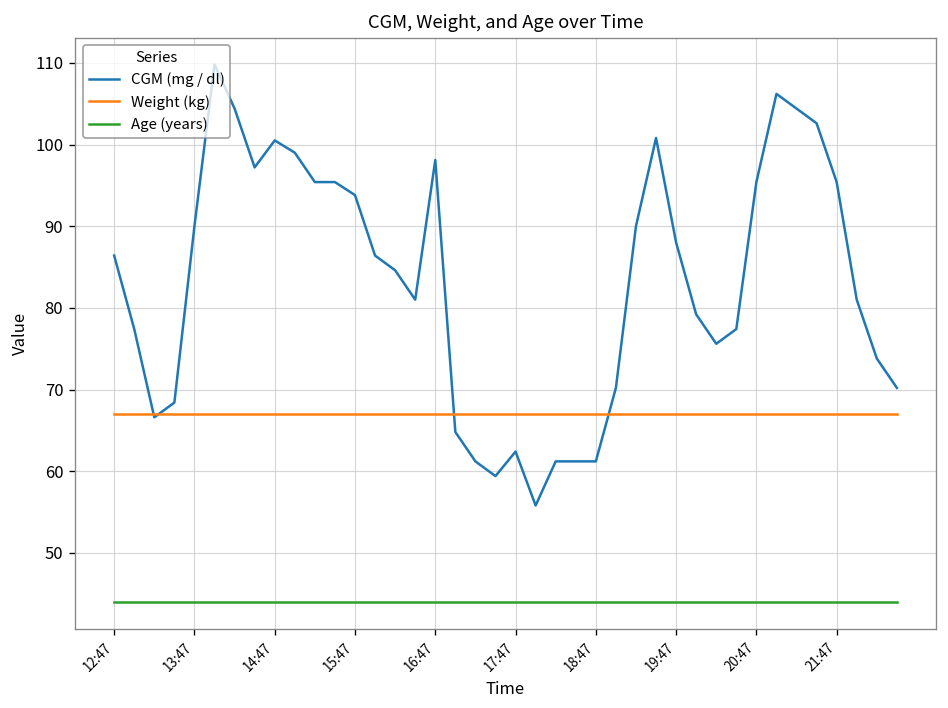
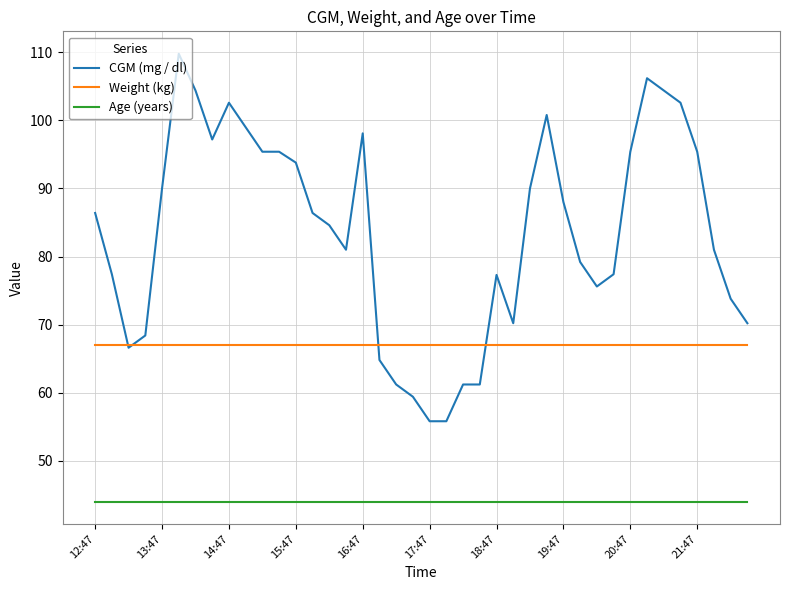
  {
    "CGM (mg / dl)": {
      "12:47": 86,
      "13:47": 90,
-     "14:47": 101,
+     "14:47": 103,
      "15:47": 94,
      "16:47": 98,
-     "17:47": 62,
-     "18:47": 61,
+     "17:47": 56,
+     "18:47": 77,
      "19:47": 88,
      "20:47": 95,
      "21:47": 95
    },
    "Weight (kg)": {
      "12:47": 67,
      "13:47": 67,
      "14:47": 67,
      "15:47": 67,
      "16:47": 67,
      "17:47": 67,
      "18:47": 67,
      "19:47": 67,
      "20:47": 67,
      "21:47": 67
    },
    "Age (years)": {
      "12:47": 44,
      "13:47": 44,
      "14:47": 44,
      "15:47": 44,
      "16:47": 44,
      "17:47": 44,
      "18:47": 44,
      "19:47": 44,
      "20:47": 44,
      "21:47": 44
    }
  }
